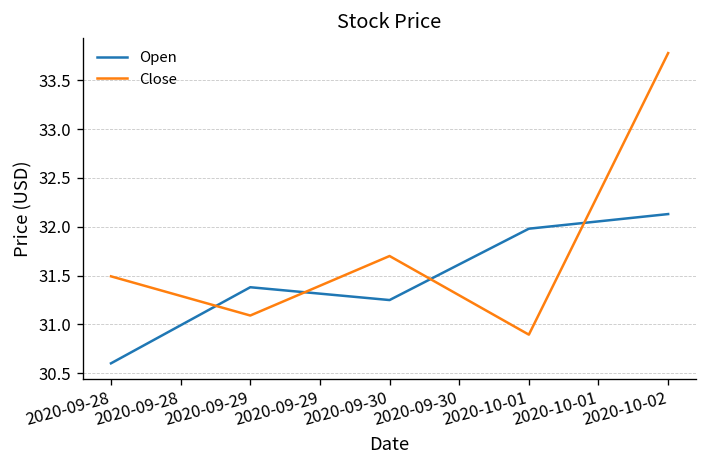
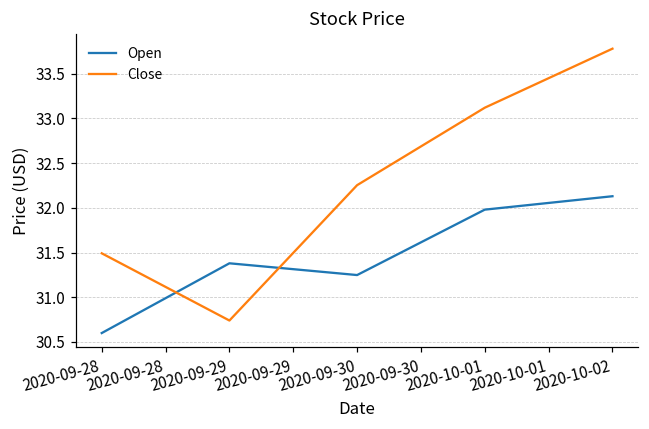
  {
    "Open": {
      "2020-09-28": 30.6,
      "2020-09-29": 31.4,
      "2020-09-30": 31.2,
      "2020-10-01": 32.0,
      "2020-10-02": 32.1
    },
    "Close": {
      "2020-09-28": 31.5,
-     "2020-09-29": 31.1,
-     "2020-09-30": 31.7,
-     "2020-10-01": 30.9,
+     "2020-09-29": 30.7,
+     "2020-09-30": 32.3,
+     "2020-10-01": 33.1,
      "2020-10-02": 33.8
    }
  }
